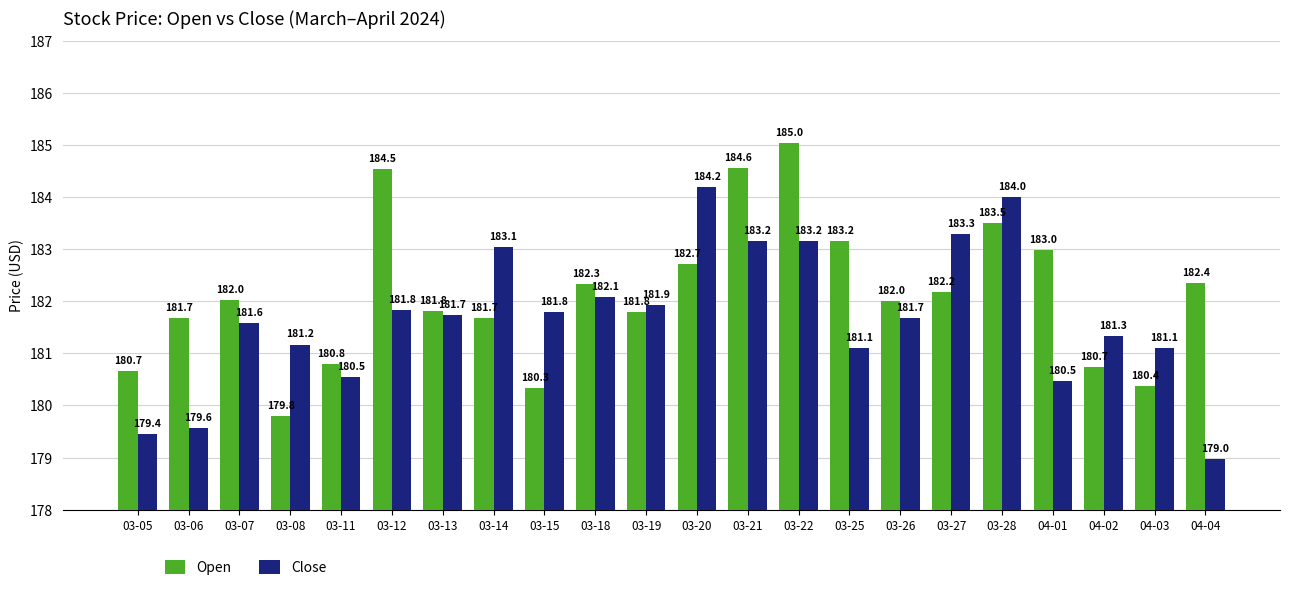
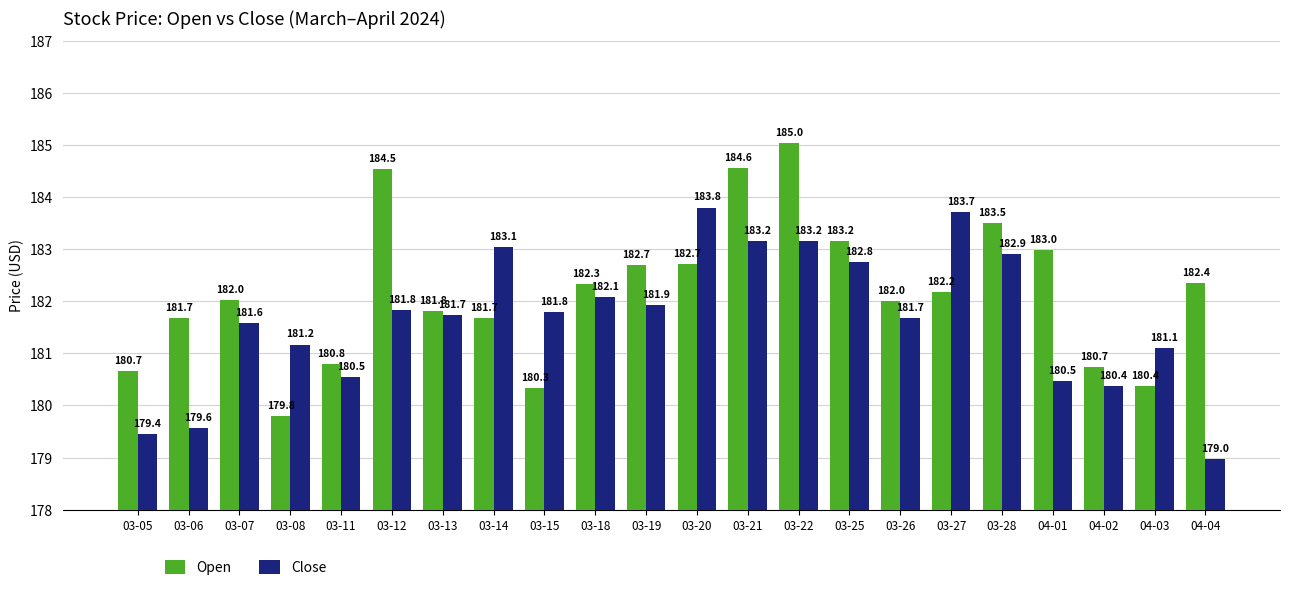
  {
    "Open": {
      "03-05": 180.7,
      "03-06": 181.7,
      "03-07": 182.0,
      "03-08": 179.8,
      "03-11": 180.8,
      "03-12": 184.5,
      "03-14": 181.7,
      "03-15": 180.3,
      "03-18": 182.3,
-     "03-19": 181.8,
+     "03-19": 182.7,
      "03-20": 182.7,
      "03-21": 184.6,
      "03-22": 185.0,
      "03-25": 183.2,
      "03-26": 182.0,
      "03-27": 182.2,
      "03-28": 183.5,
      "04-01": 183.0,
      "04-02": 180.7,
      "04-03": 180.4,
      "04-04": 182.4
    },
    "Close": {
      "03-05": 179.4,
      "03-06": 179.6,
      "03-07": 181.6,
      "03-08": 181.2,
      "03-11": 180.5,
      "03-12": 181.8,
      "03-14": 183.1,
      "03-15": 181.8,
      "03-18": 182.1,
      "03-19": 181.9,
-     "03-20": 184.2,
+     "03-20": 183.8,
      "03-21": 183.2,
      "03-22": 183.2,
-     "03-25": 181.1,
+     "03-25": 182.8,
      "03-26": 181.7,
-     "03-27": 183.3,
-     "03-28": 184.0,
+     "03-27": 183.7,
+     "03-28": 182.9,
      "04-01": 180.5,
-     "04-02": 181.3,
+     "04-02": 180.4,
      "04-03": 181.1,
      "04-04": 179.0
    }
  }
